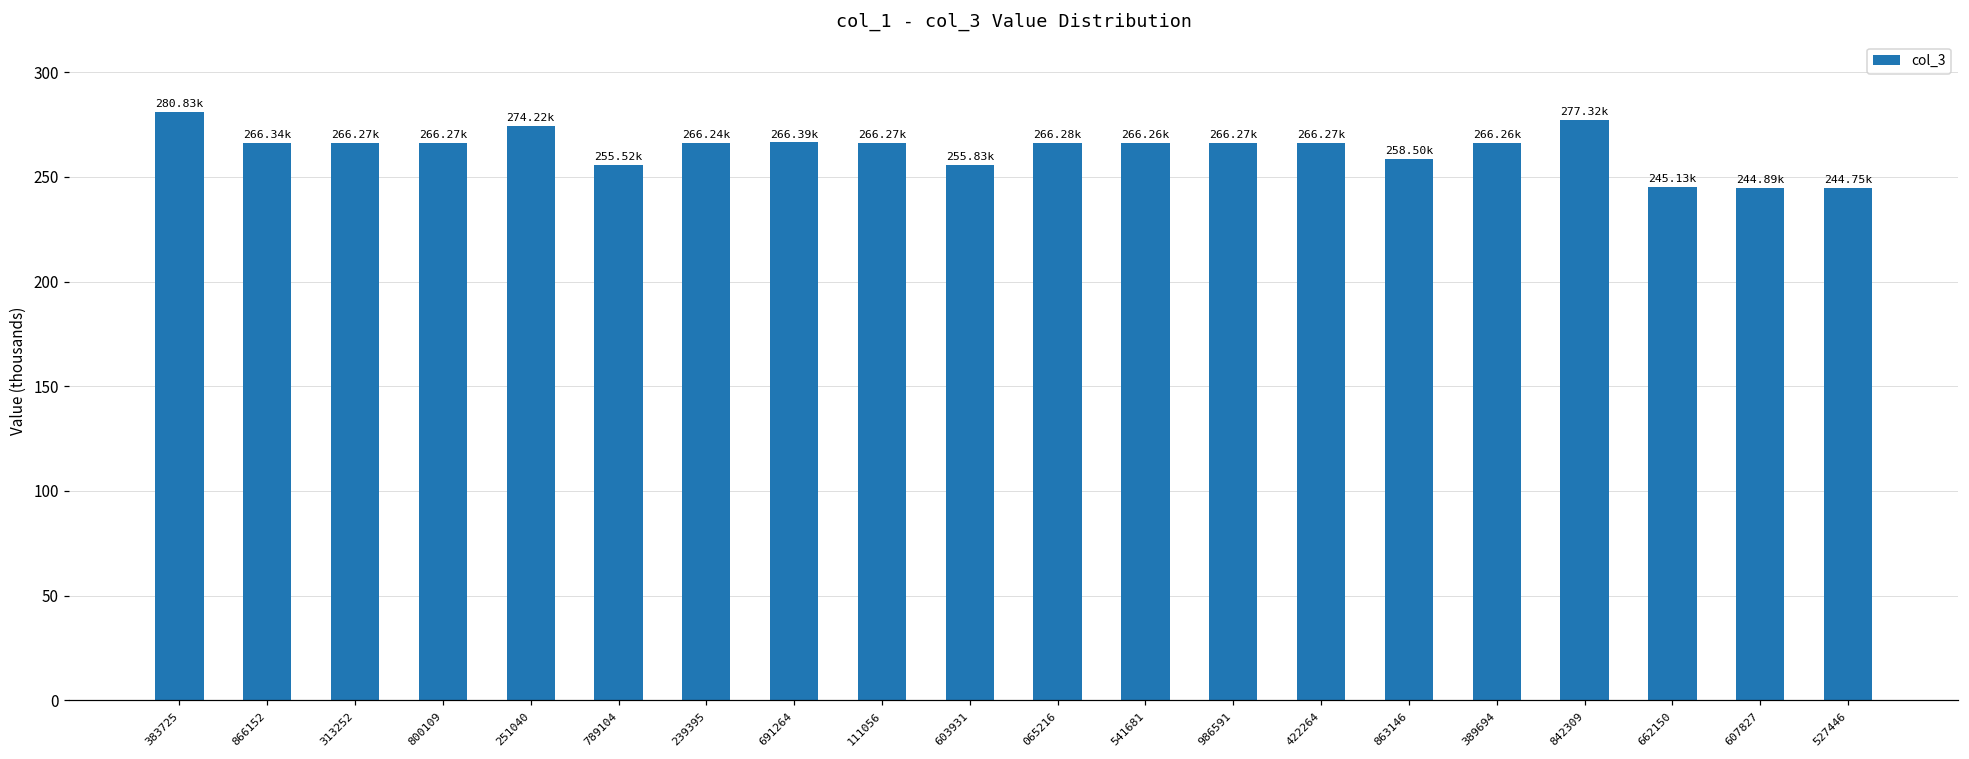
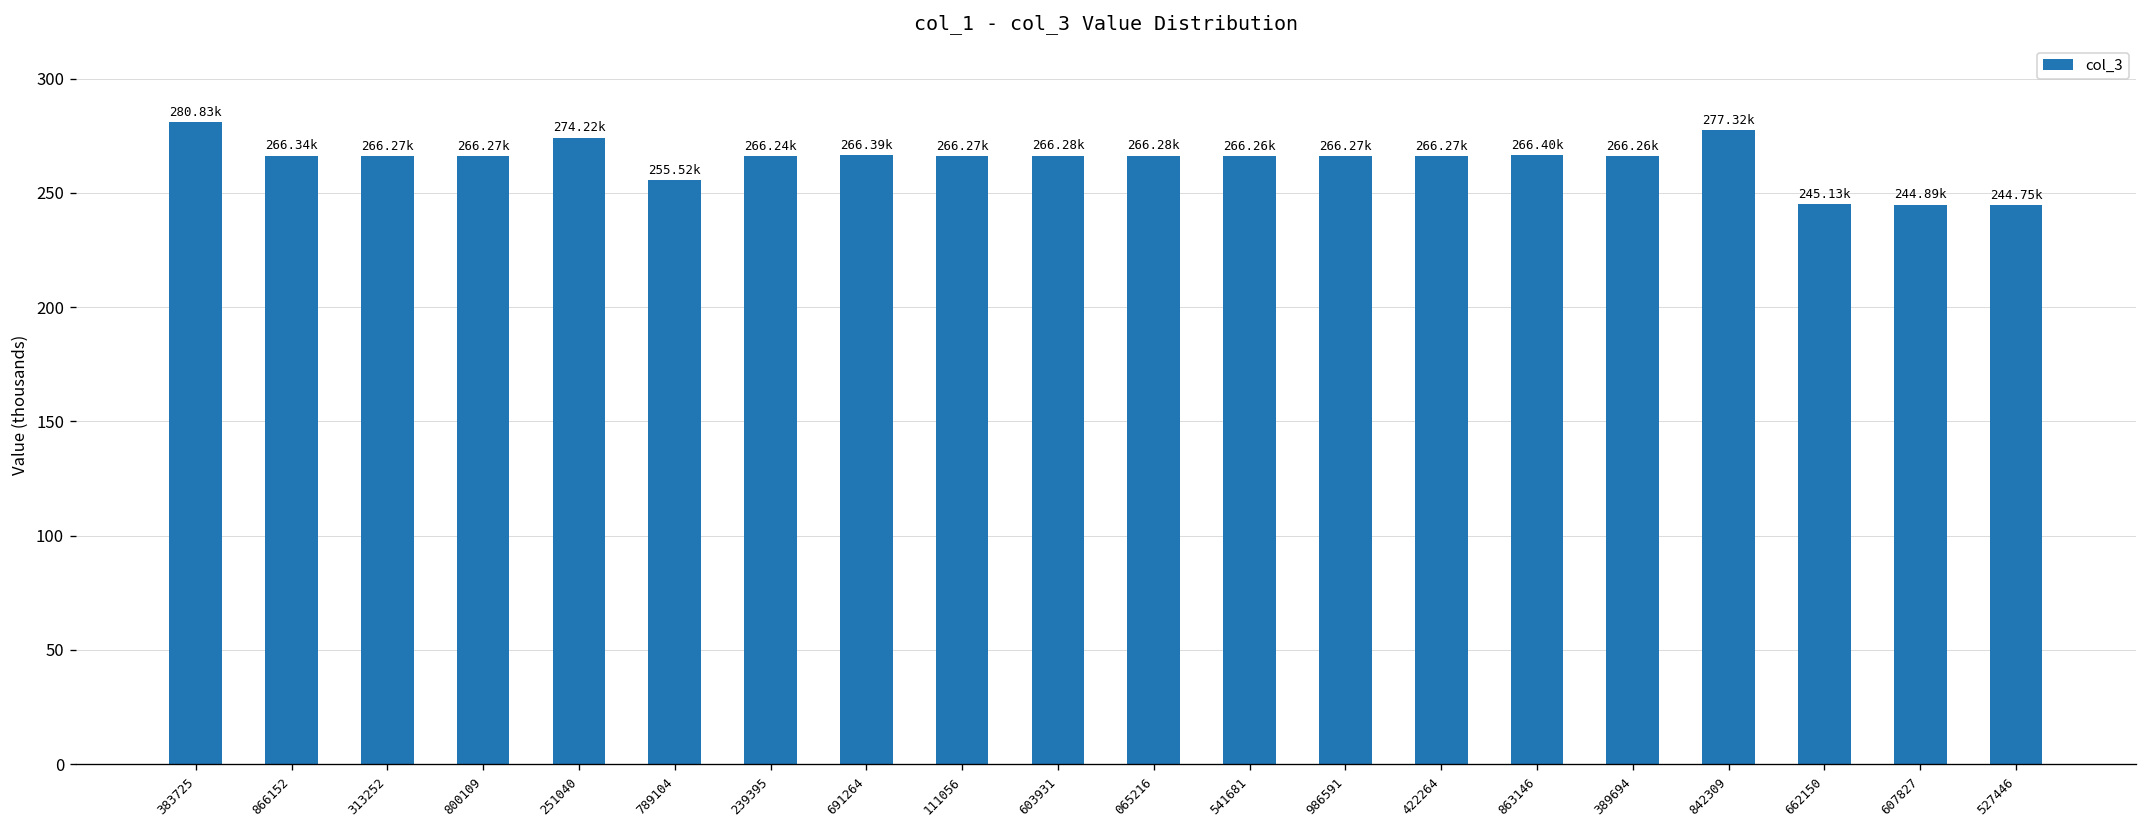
  {
    "383725": "280.83k",
    "866152": "266.34k",
    "313252": "266.27k",
    "800109": "266.27k",
    "251040": "274.22k",
    "789104": "255.52k",
    "239395": "266.24k",
    "691264": "266.39k",
    "111056": "266.27k",
-   "603931": "255.83k",
+   "603931": "266.28k",
    "065216": "266.28k",
    "541681": "266.26k",
    "986591": "266.27k",
    "422264": "266.27k",
-   "863146": "258.50k",
+   "863146": "266.40k",
    "389694": "266.26k",
    "842309": "277.32k",
    "662150": "245.13k",
    "607827": "244.89k",
    "527446": "244.75k"
  }
